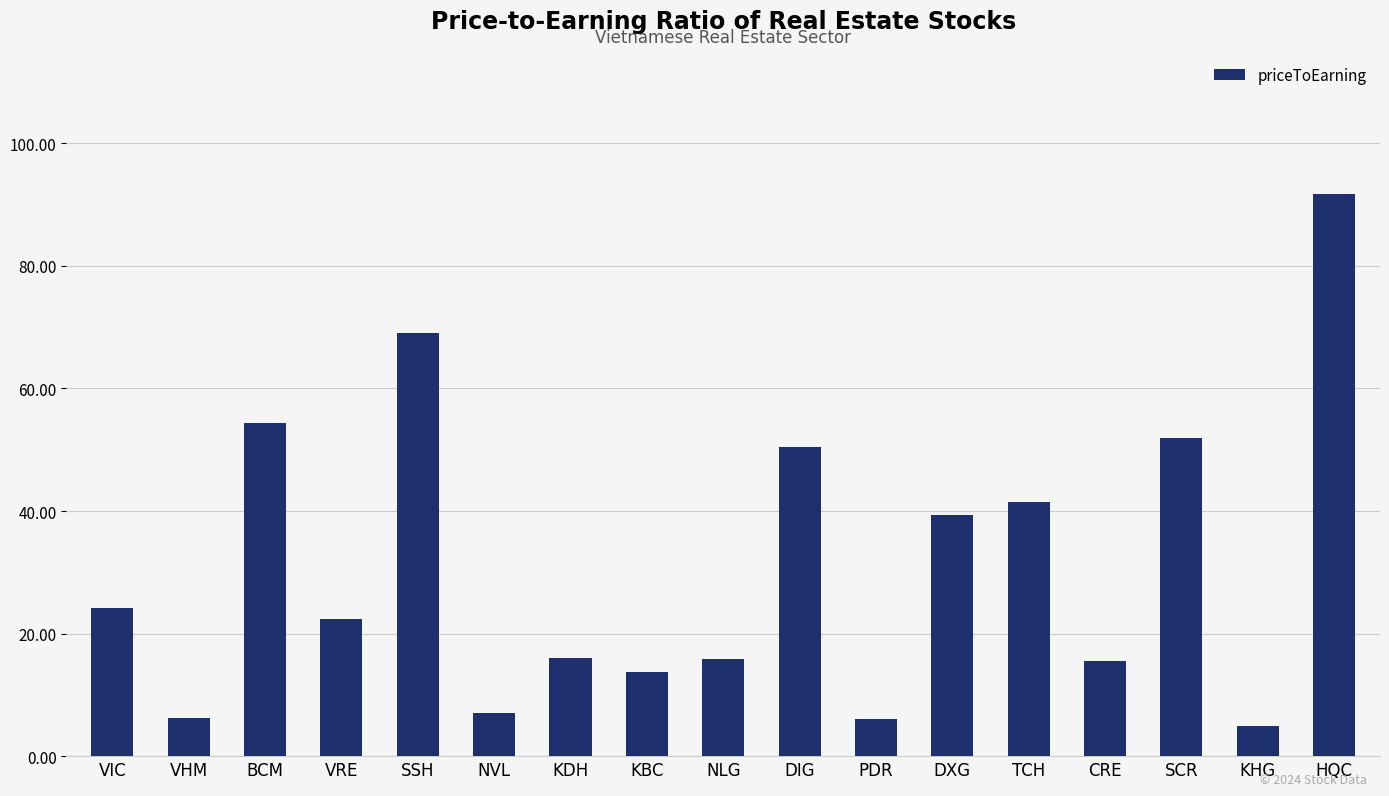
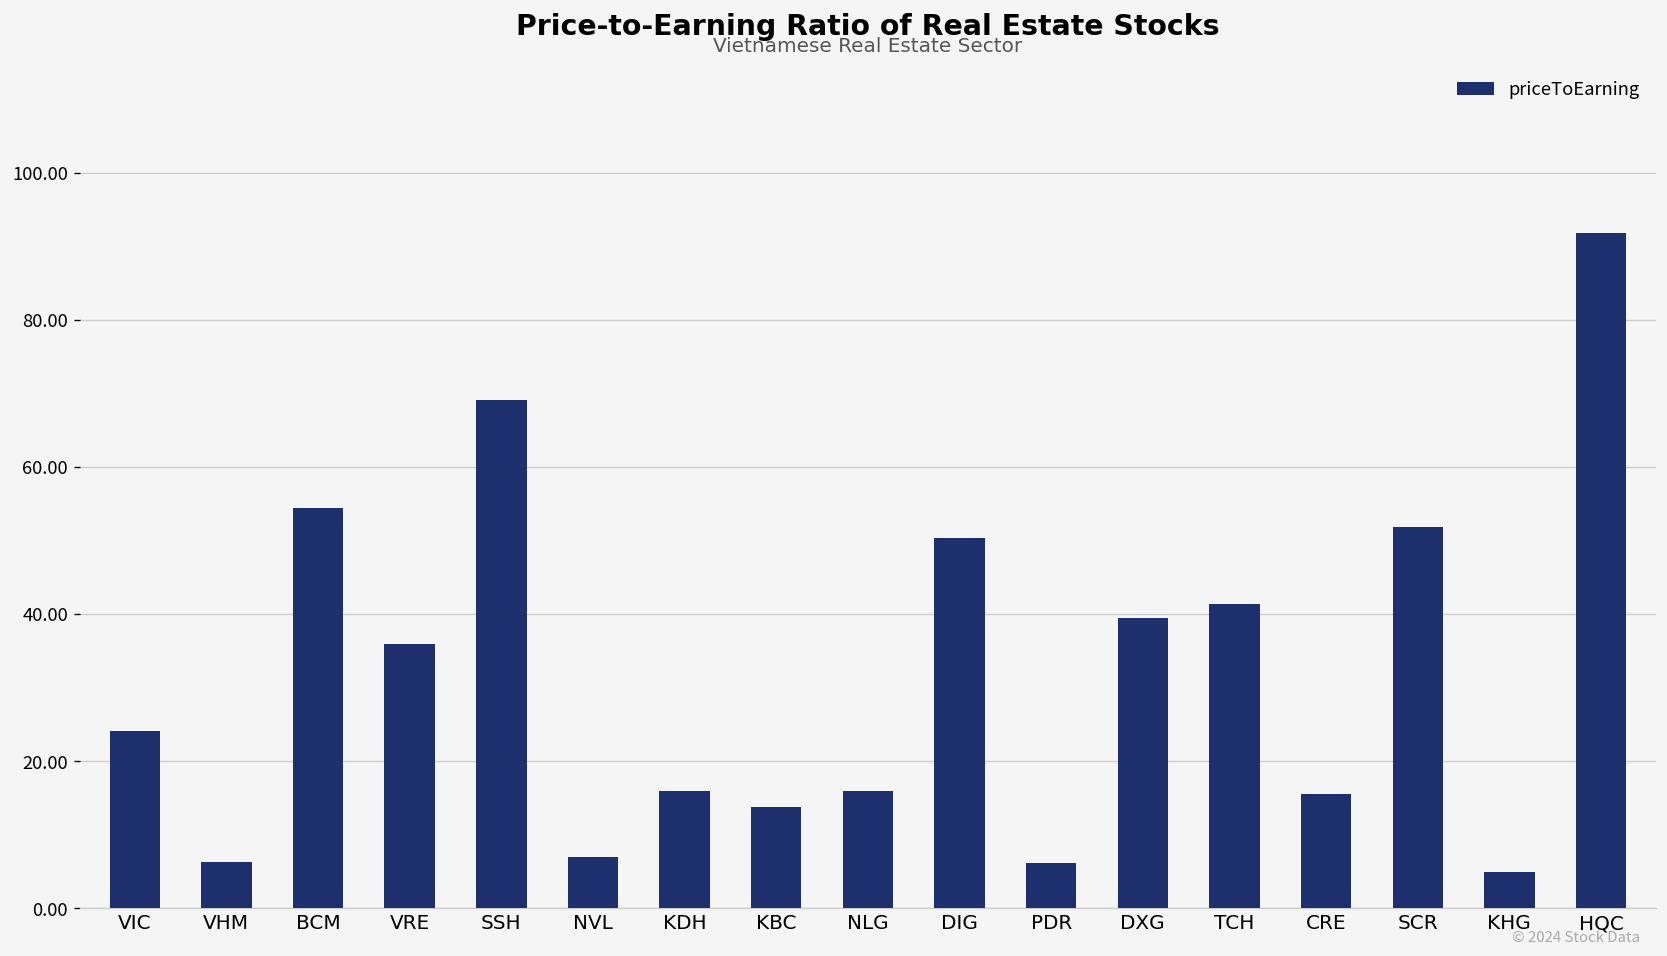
  {
    "VIC": 24,
    "VHM": 6,
    "BCM": 54,
-   "VRE": 22,
+   "VRE": 36,
    "SSH": 69,
    "NVL": 7,
    "KDH": 16,
    "KBC": 14,
    "NLG": 16,
    "DIG": 50,
    "PDR": 6,
    "DXG": 39,
    "TCH": 41,
    "CRE": 16,
    "SCR": 52,
    "KHG": 5,
    "HQC": 92
  }
